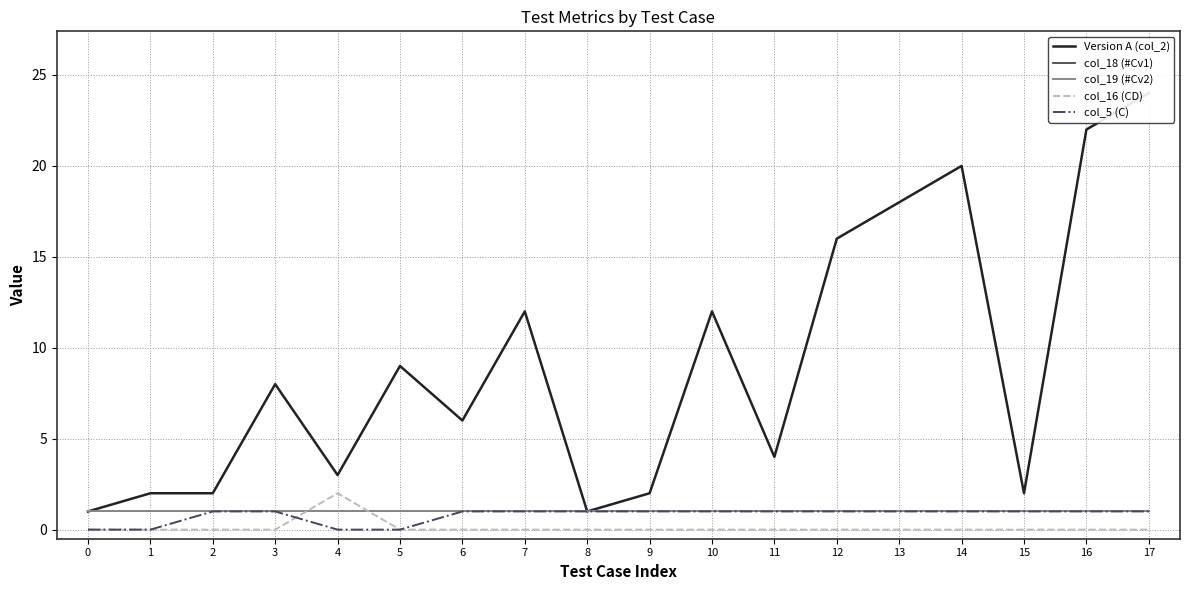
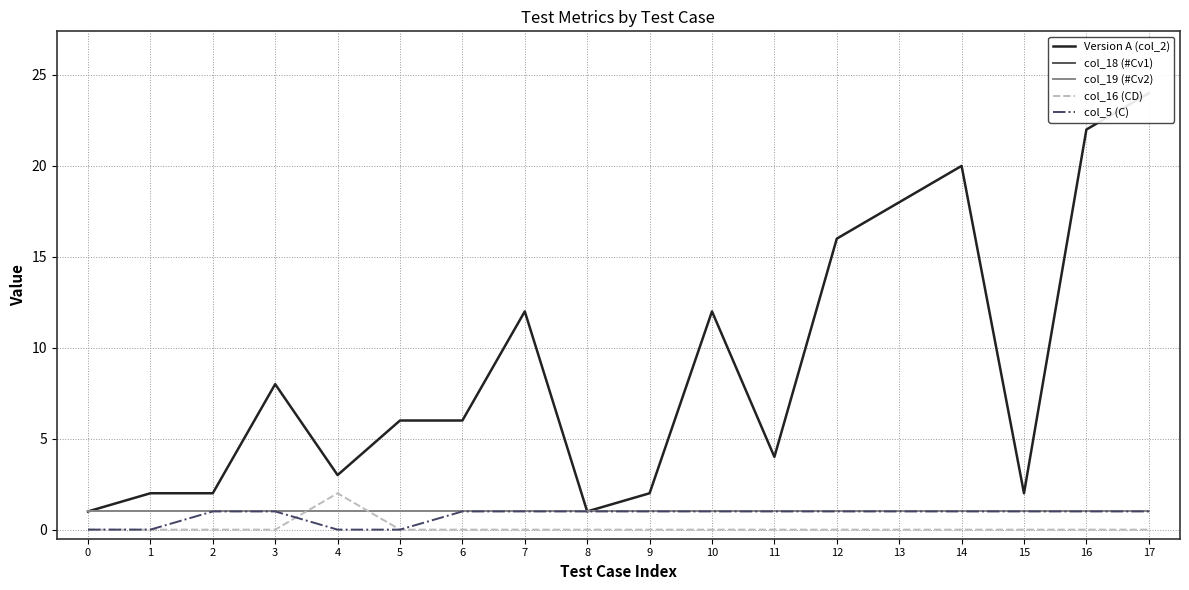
  {
    "Version A (col_2)": {
      "1": 2,
      "2": 2,
      "3": 8,
      "4": 3,
-     "5": 9,
+     "5": 6,
      "6": 6,
      "7": 12,
      "9": 2,
      "10": 12,
      "11": 4,
      "12": 16,
      "13": 18,
      "14": 20,
      "15": 2,
      "16": 22
    },
    "col_19 (#Cv2)": {
      "1": 1,
      "4": 1,
      "5": 1
    },
    "col_16 (CD)": {
      "2": 0,
      "3": 0,
      "4": 2,
      "6": 0,
      "7": 0,
      "8": 0,
      "9": 0,
      "10": 0,
      "11": 0,
      "12": 0,
      "13": 0,
      "14": 0,
      "15": 0,
      "16": 0,
      "17": 0
    },
    "col_5 (C)": {
      "4": 0
    }
  }
